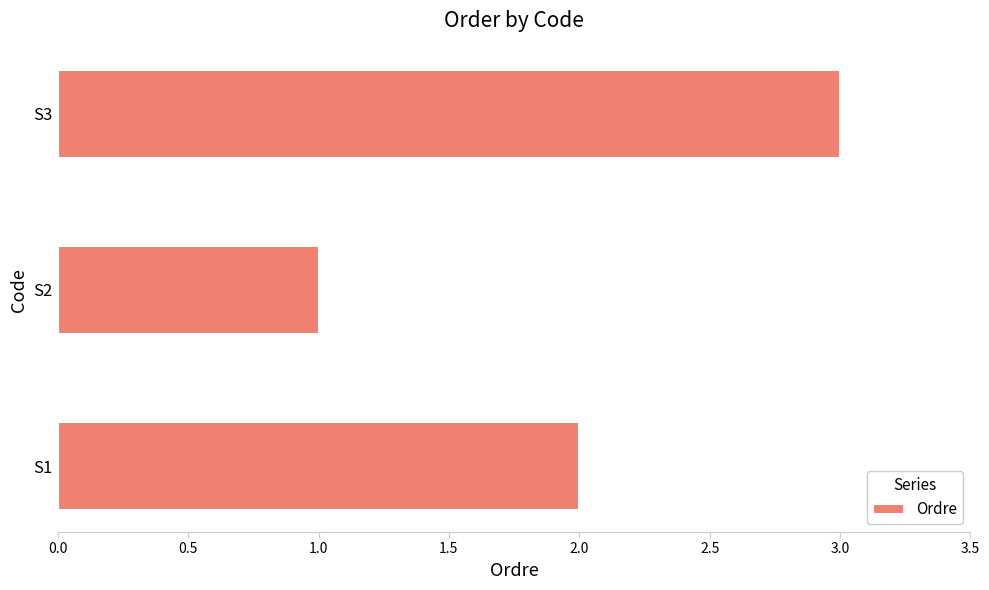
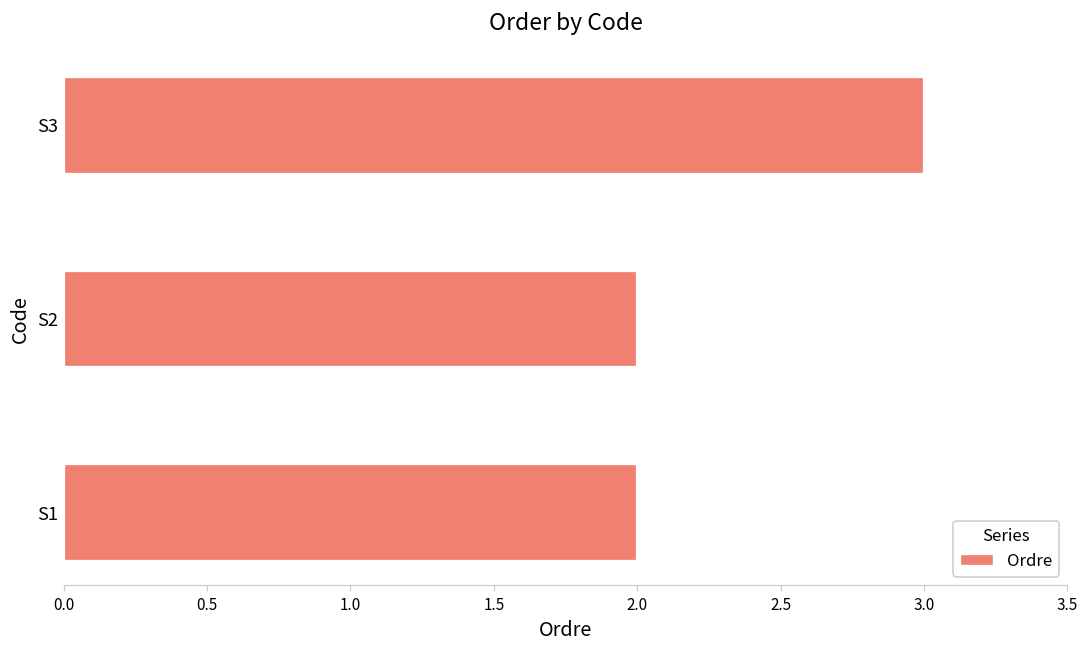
  {
    "S3": 3,
-   "S2": 1,
+   "S2": 2,
    "S1": 2
  }
